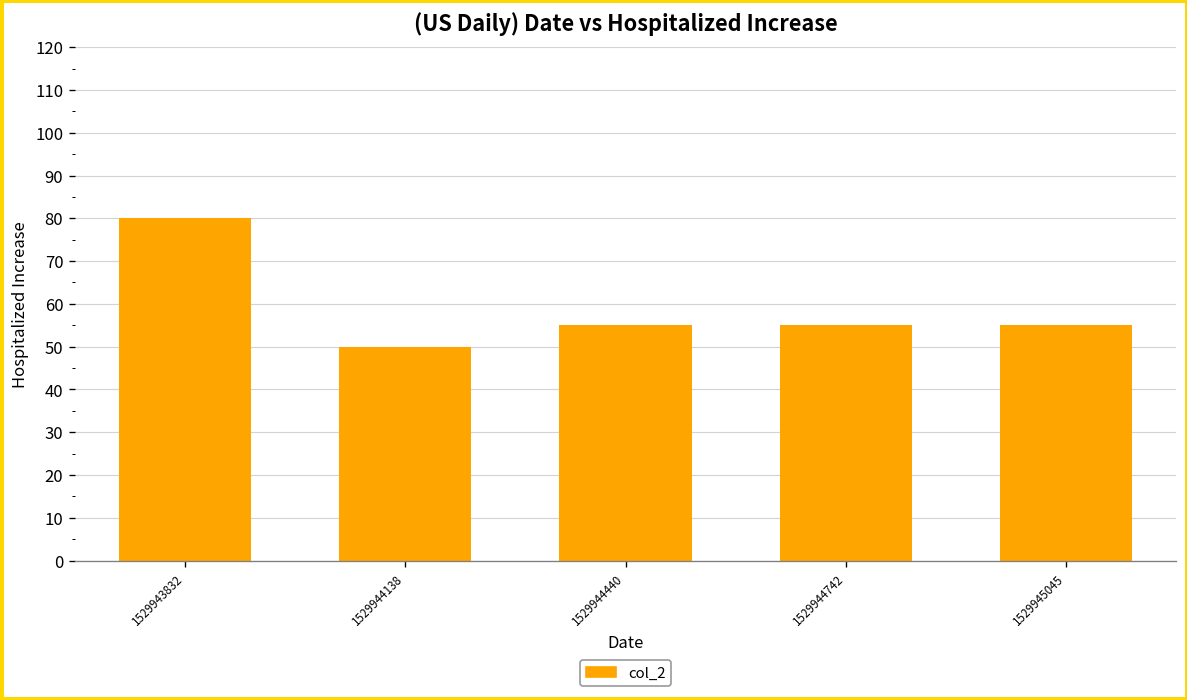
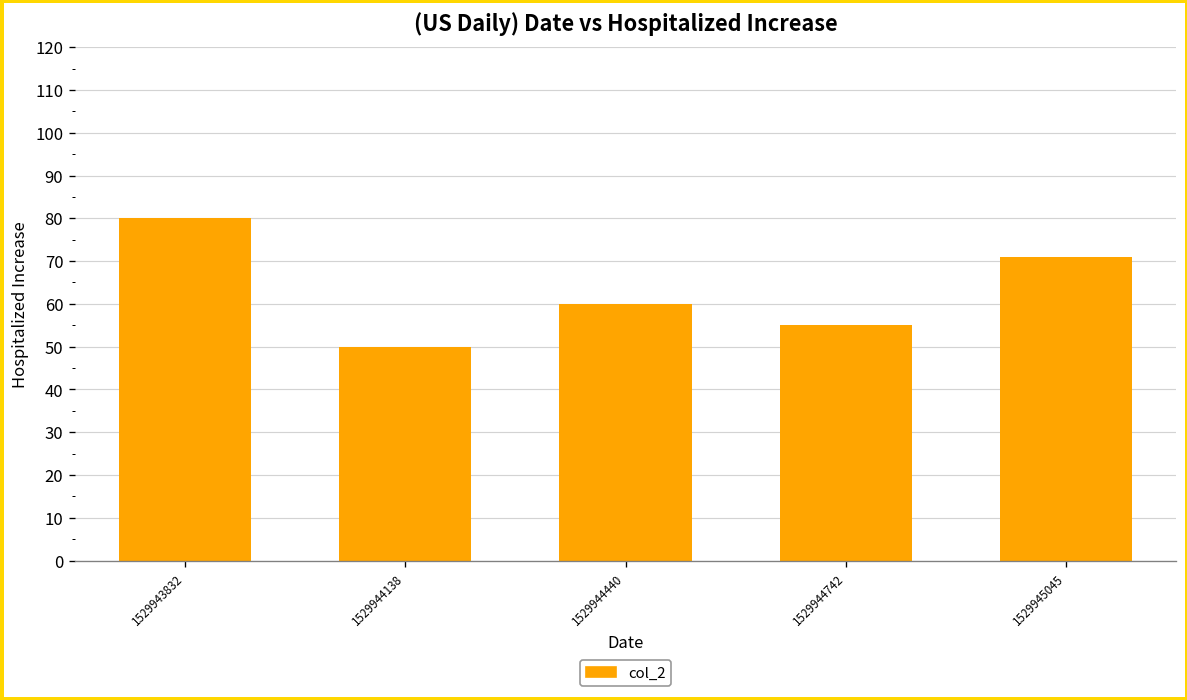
  {
    "1529943832": 80,
    "1529944138": 50,
-   "1529944440": 55,
+   "1529944440": 60,
    "1529944742": 55,
-   "1529945045": 55
+   "1529945045": 71
  }
